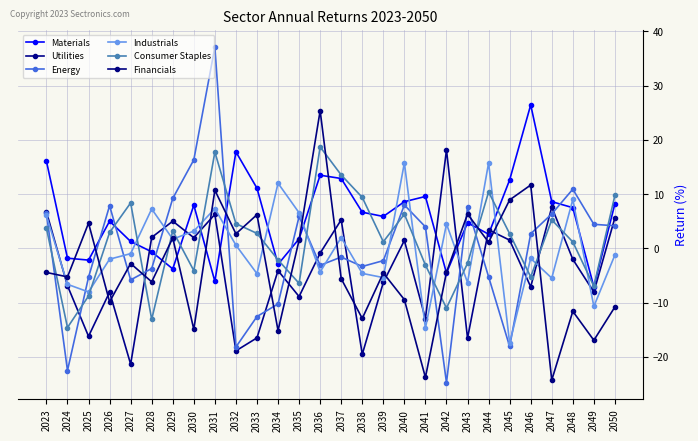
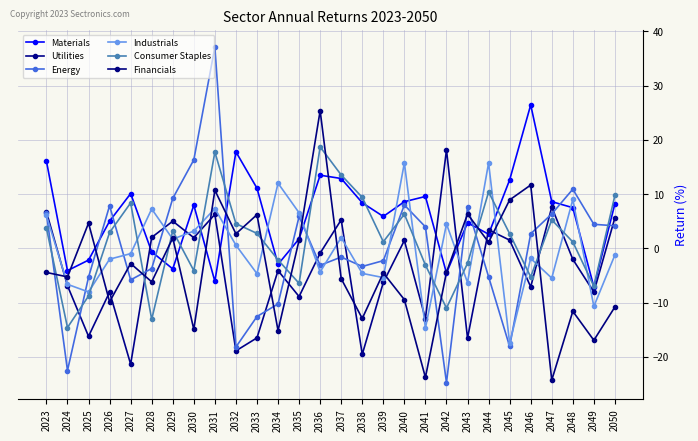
  {
    "Materials": {
      "2023": 16,
-     "2024": -2,
+     "2024": -4,
      "2025": -2,
      "2026": 5,
-     "2027": 1,
+     "2027": 10,
      "2028": -1,
      "2029": -4,
      "2030": 8,
      "2031": -6,
      "2032": 18,
      "2033": 11,
      "2034": -3,
      "2036": 13,
      "2037": 13,
-     "2038": 7,
+     "2038": 8,
      "2039": 6,
      "2040": 9,
      "2041": 10,
      "2043": 5,
      "2044": 3,
      "2045": 13,
      "2046": 26,
      "2047": 9,
      "2048": 8,
      "2050": 8
    }
  }
